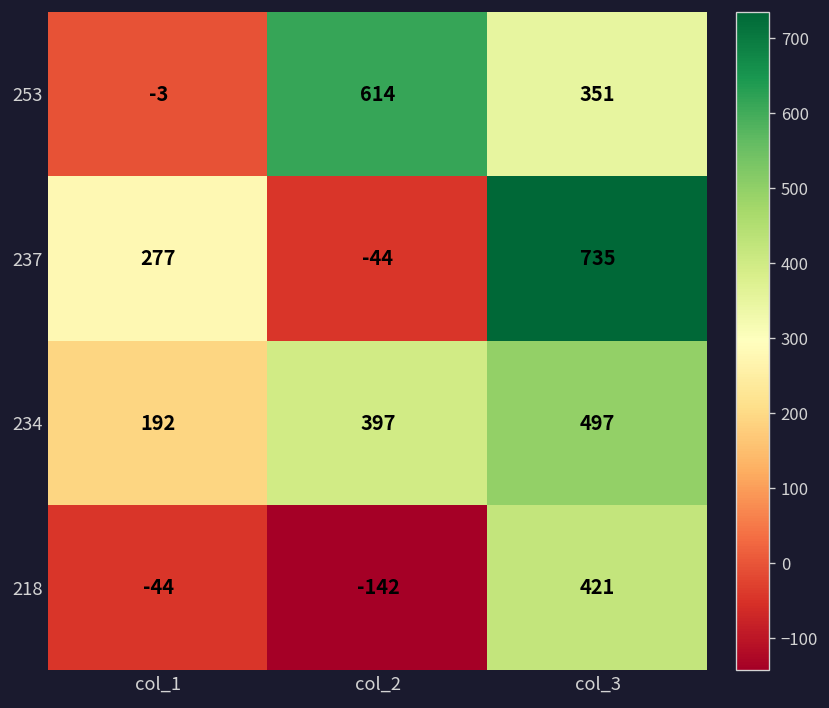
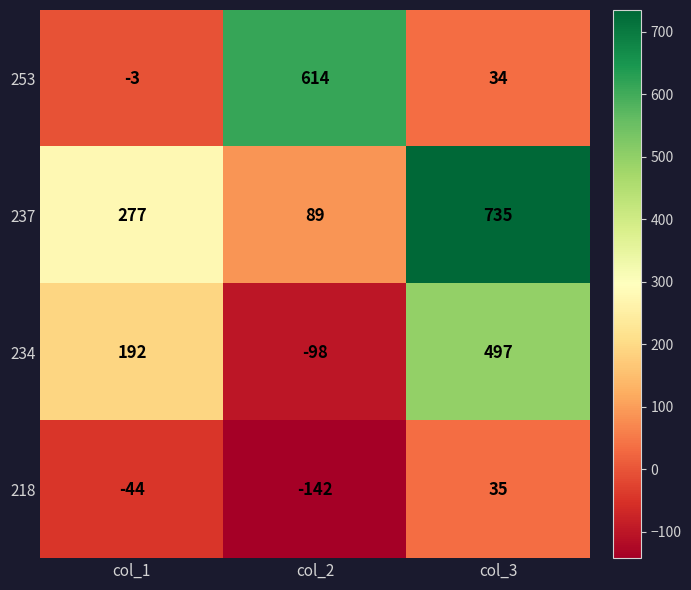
  {
    "253": {
      "col_1": -3,
      "col_2": 614,
-     "col_3": 351
+     "col_3": 34
    },
    "237": {
      "col_1": 277,
-     "col_2": -44,
+     "col_2": 89,
      "col_3": 735
    },
    "234": {
      "col_1": 192,
-     "col_2": 397,
+     "col_2": -98,
      "col_3": 497
    },
    "218": {
      "col_1": -44,
      "col_2": -142,
-     "col_3": 421
+     "col_3": 35
    }
  }
